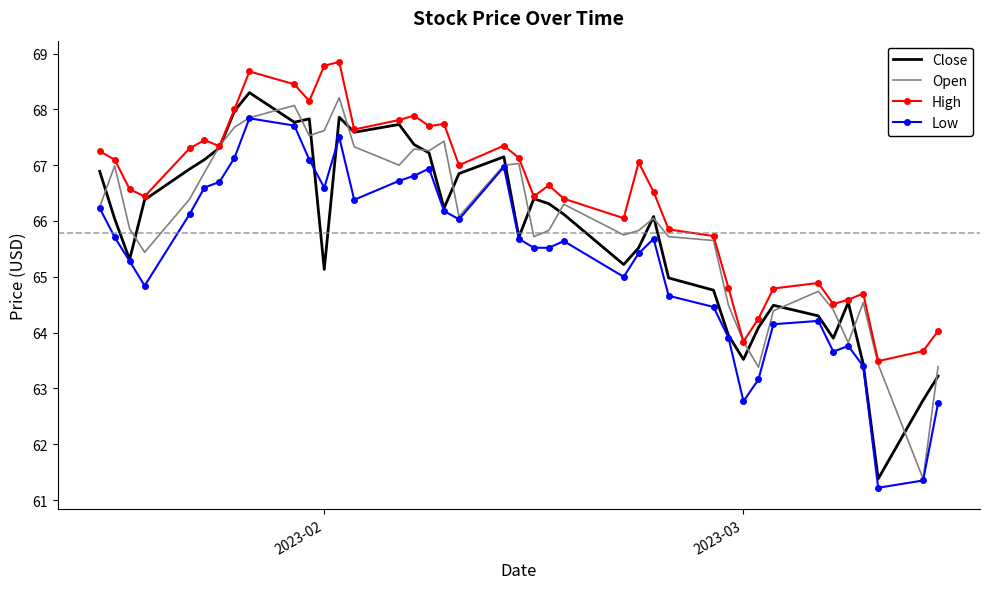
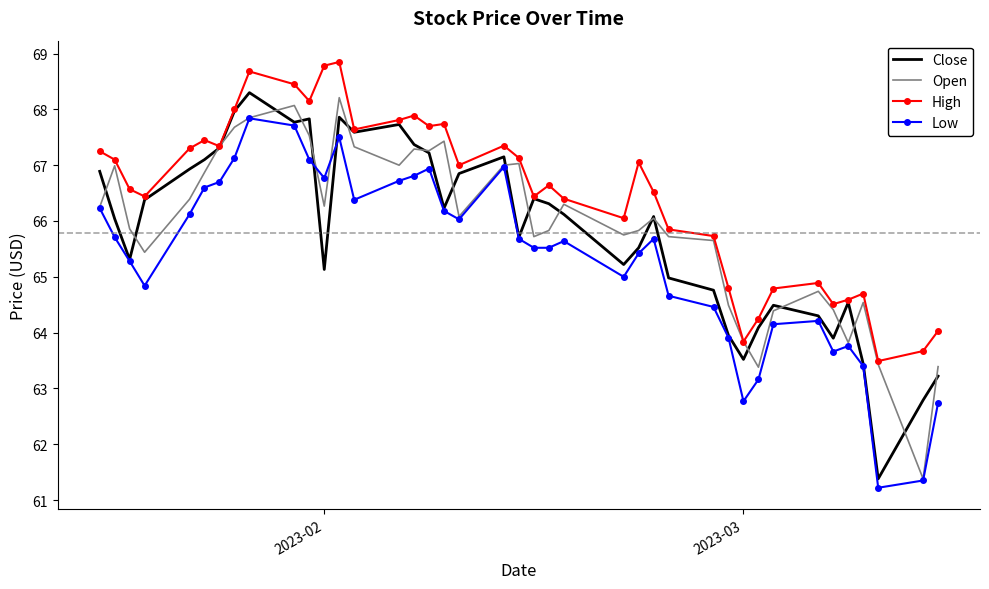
  {
    "Close": {
      "2023-02": 65.1,
      "2023-03": 63.5
    },
    "Open": {
-     "2023-02": 67.6
+     "2023-02": 66.3
    },
    "High": {
      "2023-02": 68.8
    },
    "Low": {
-     "2023-02": 66.6,
+     "2023-02": 66.8,
      "2023-03": 62.8
    }
  }
